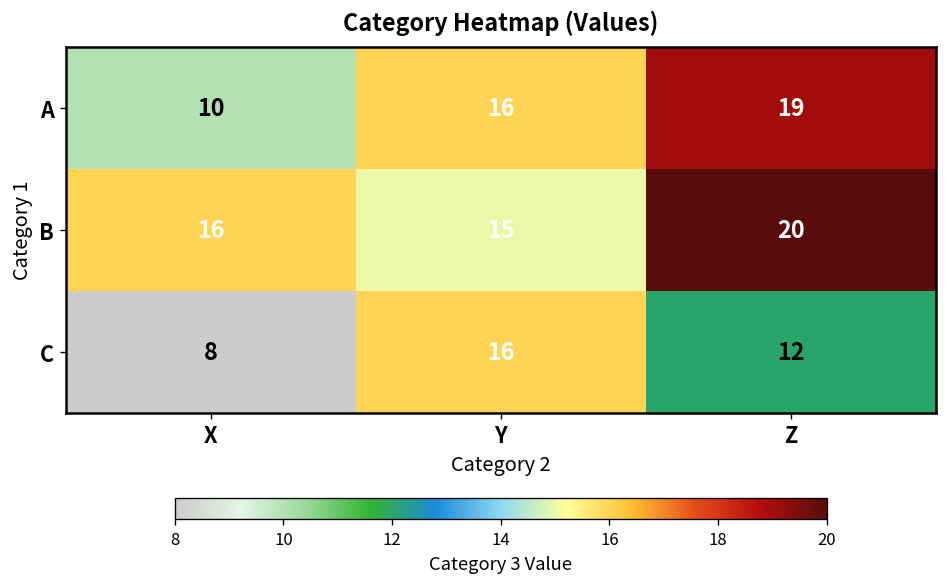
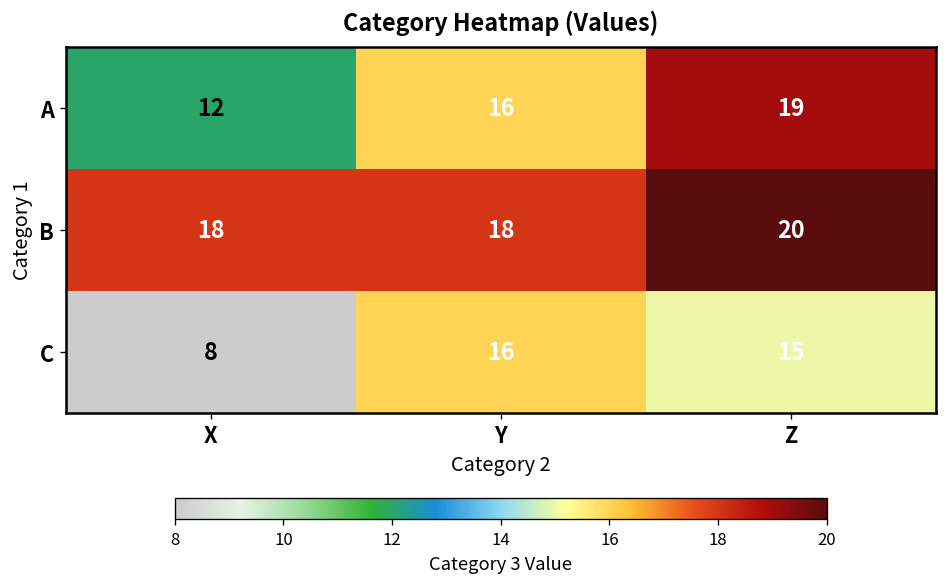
  {
    "A": {
-     "X": 10,
+     "X": 12,
      "Y": 16,
      "Z": 19
    },
    "B": {
-     "X": 16,
-     "Y": 15,
+     "X": 18,
+     "Y": 18,
      "Z": 20
    },
    "C": {
      "X": 8,
      "Y": 16,
-     "Z": 12
+     "Z": 15
    }
  }
